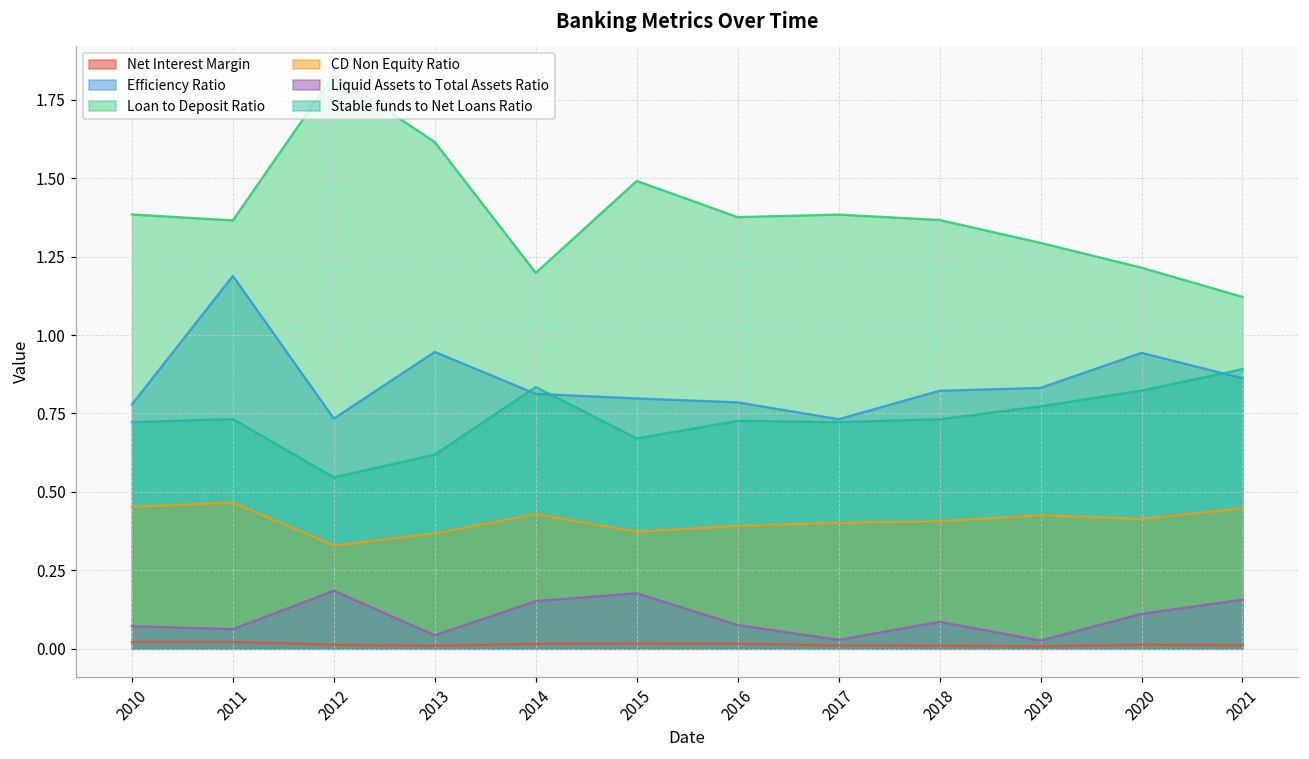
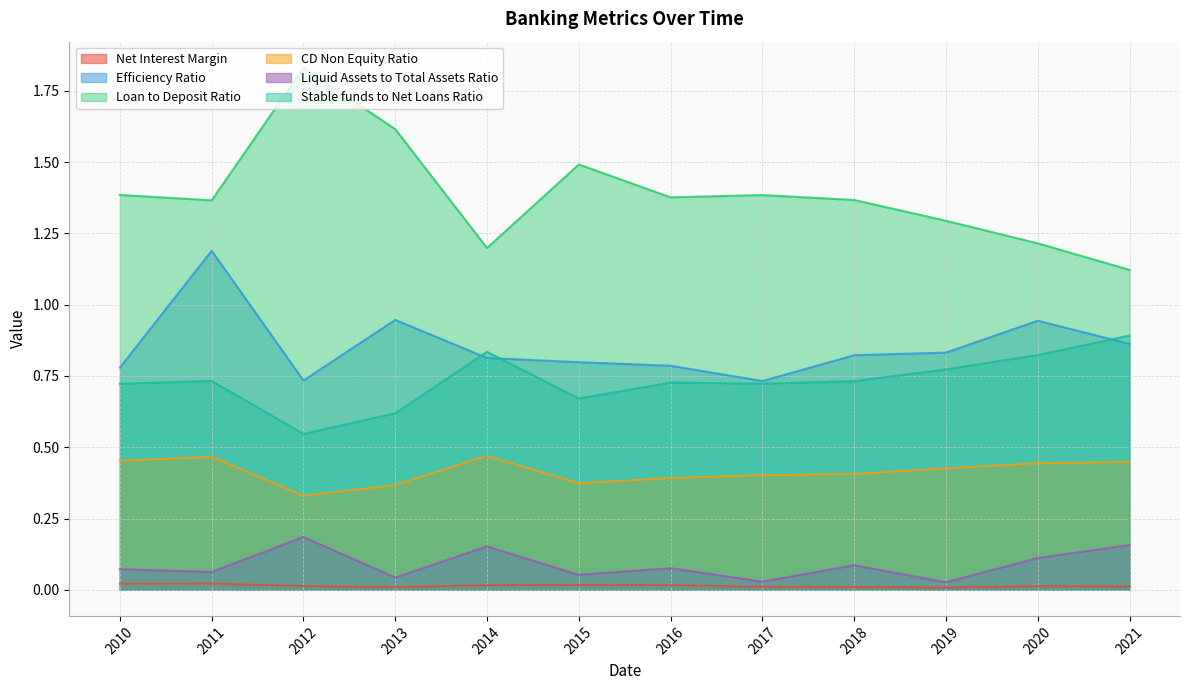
  {
    "Net Interest Margin": {
      "2010": 0.02,
      "2011": 0.02,
      "2012": 0.01,
      "2013": 0.01,
      "2014": 0.02,
      "2015": 0.02,
      "2016": 0.02,
      "2017": 0.01,
      "2018": 0.01,
      "2019": 0.01,
      "2020": 0.01,
      "2021": 0.01
    },
    "CD Non Equity Ratio": {
      "2010": 0.45,
      "2011": 0.47,
      "2012": 0.33,
      "2013": 0.37,
-     "2014": 0.43,
+     "2014": 0.47,
      "2015": 0.37,
      "2016": 0.39,
      "2017": 0.40,
      "2018": 0.41,
      "2019": 0.43,
-     "2020": 0.41,
+     "2020": 0.44,
      "2021": 0.45
    },
    "Liquid Assets to Total Assets Ratio": {
      "2010": 0.07,
      "2011": 0.06,
      "2012": 0.19,
      "2013": 0.04,
      "2014": 0.15,
-     "2015": 0.18,
+     "2015": 0.05,
      "2016": 0.08,
      "2017": 0.03,
      "2018": 0.09,
      "2019": 0.03,
      "2020": 0.11,
      "2021": 0.16
    }
  }
